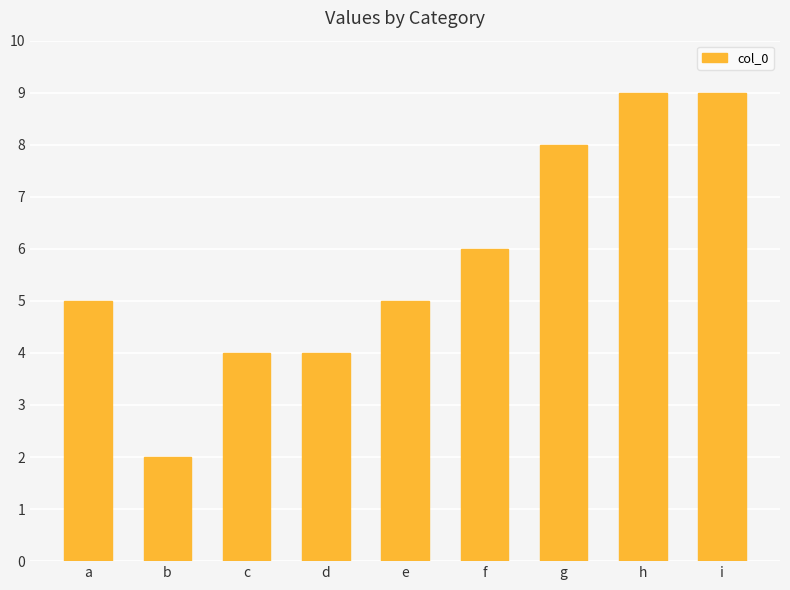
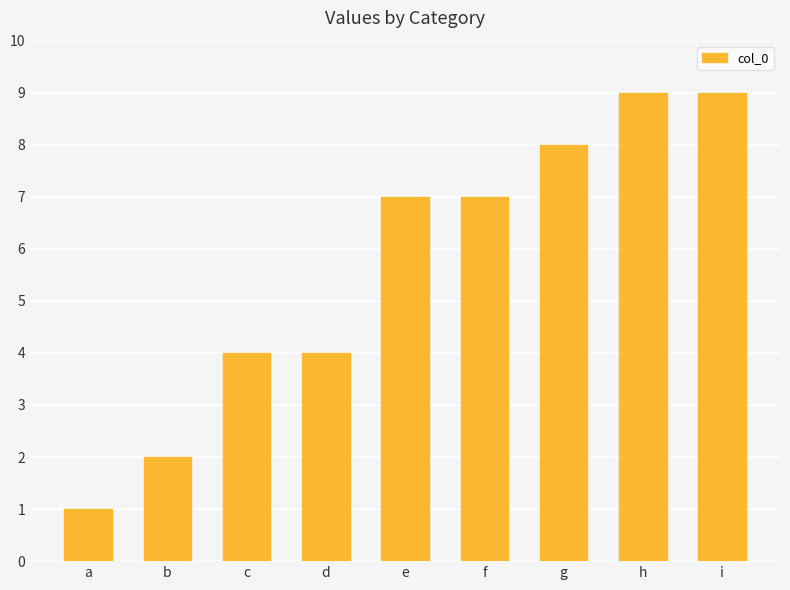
  {
-   "a": 5,
+   "a": 1,
    "b": 2,
    "c": 4,
    "d": 4,
-   "e": 5,
-   "f": 6,
+   "e": 7,
+   "f": 7,
    "g": 8,
    "h": 9,
    "i": 9
  }
